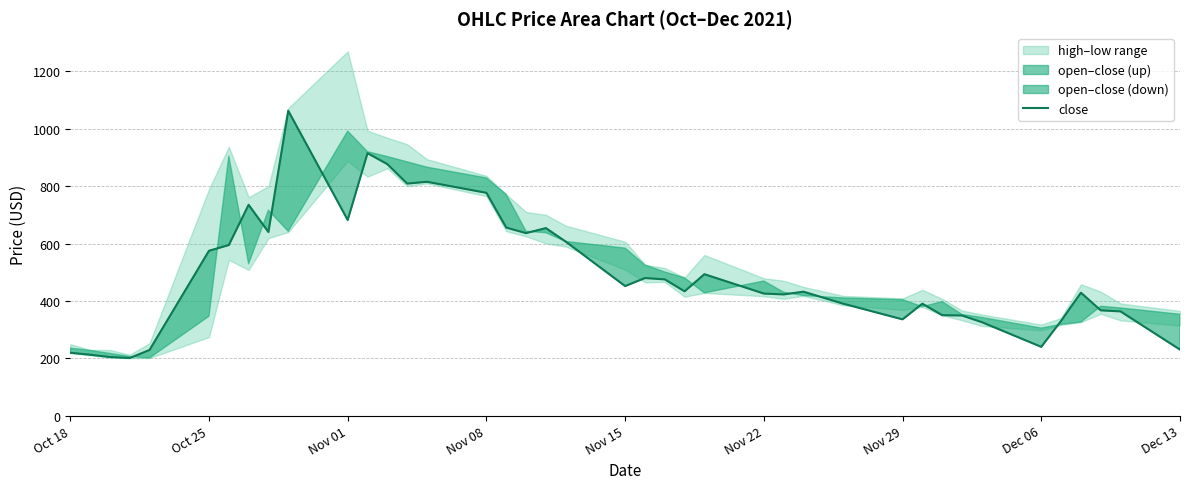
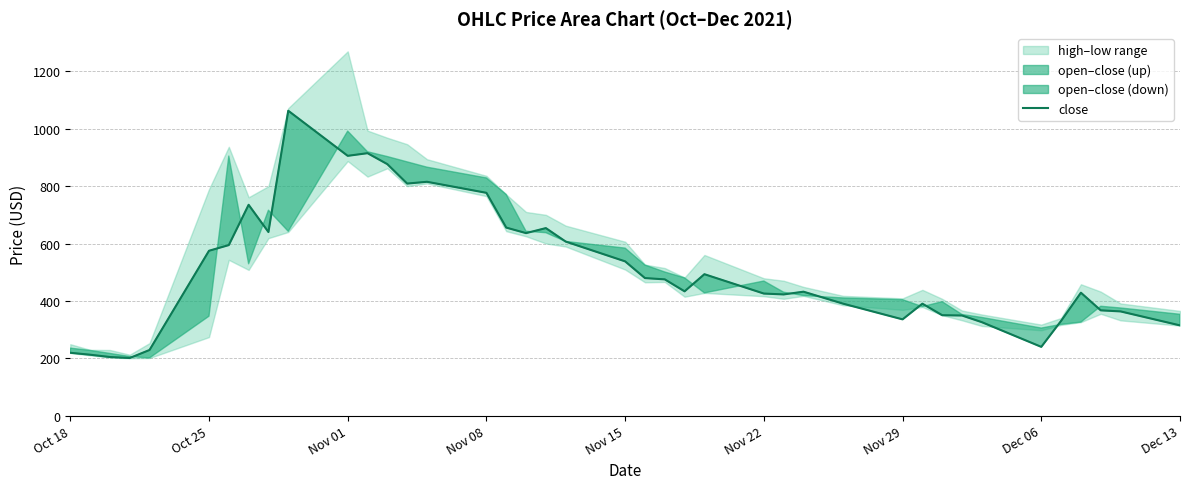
  {
    "close": {
      "Oct 18": 220,
      "Oct 25": 570,
-     "Nov 01": 680,
+     "Nov 01": 910,
      "Nov 08": 780,
-     "Nov 15": 450,
+     "Nov 15": 540,
      "Nov 22": 430,
      "Nov 29": 340,
      "Dec 06": 240,
-     "Dec 13": 230
+     "Dec 13": 310
    }
  }
